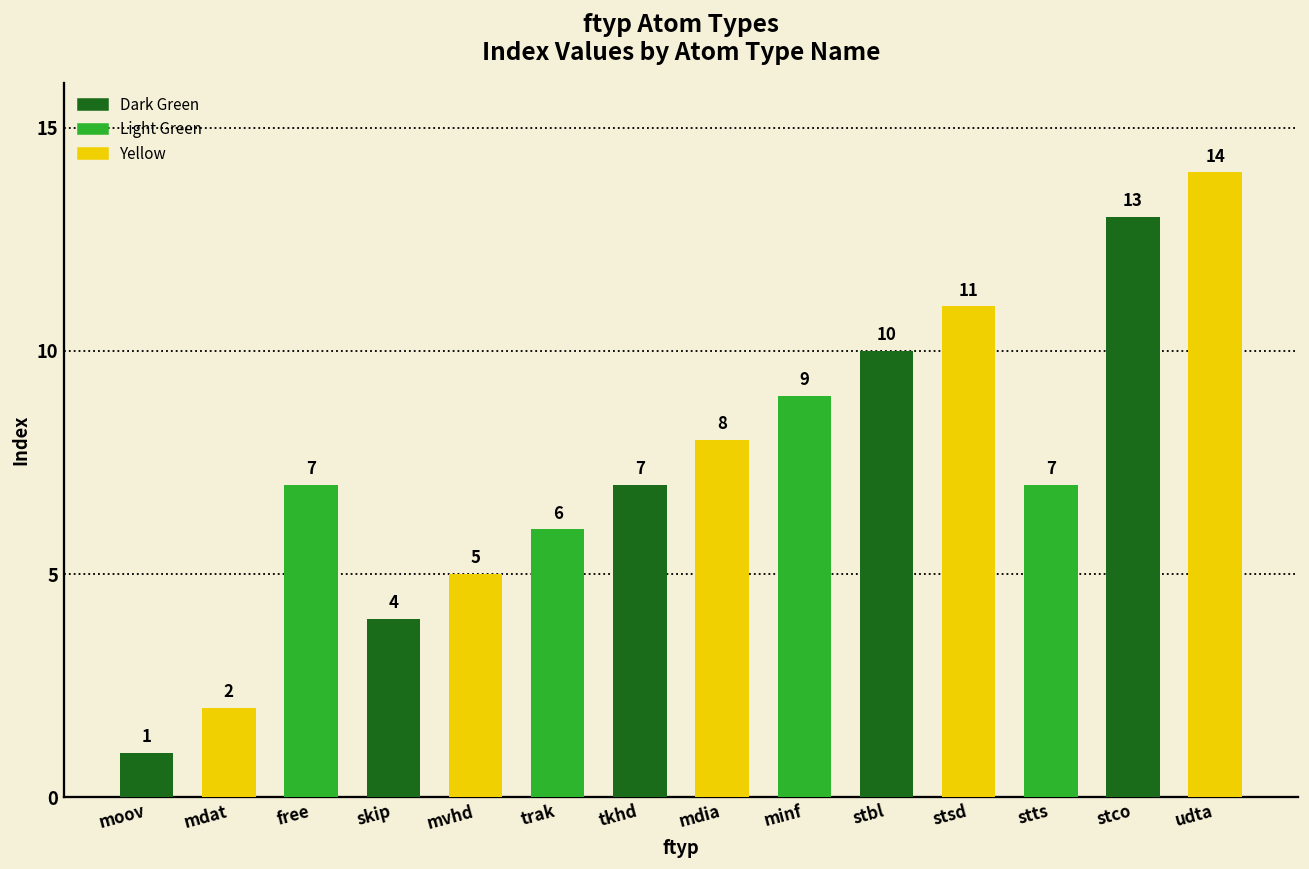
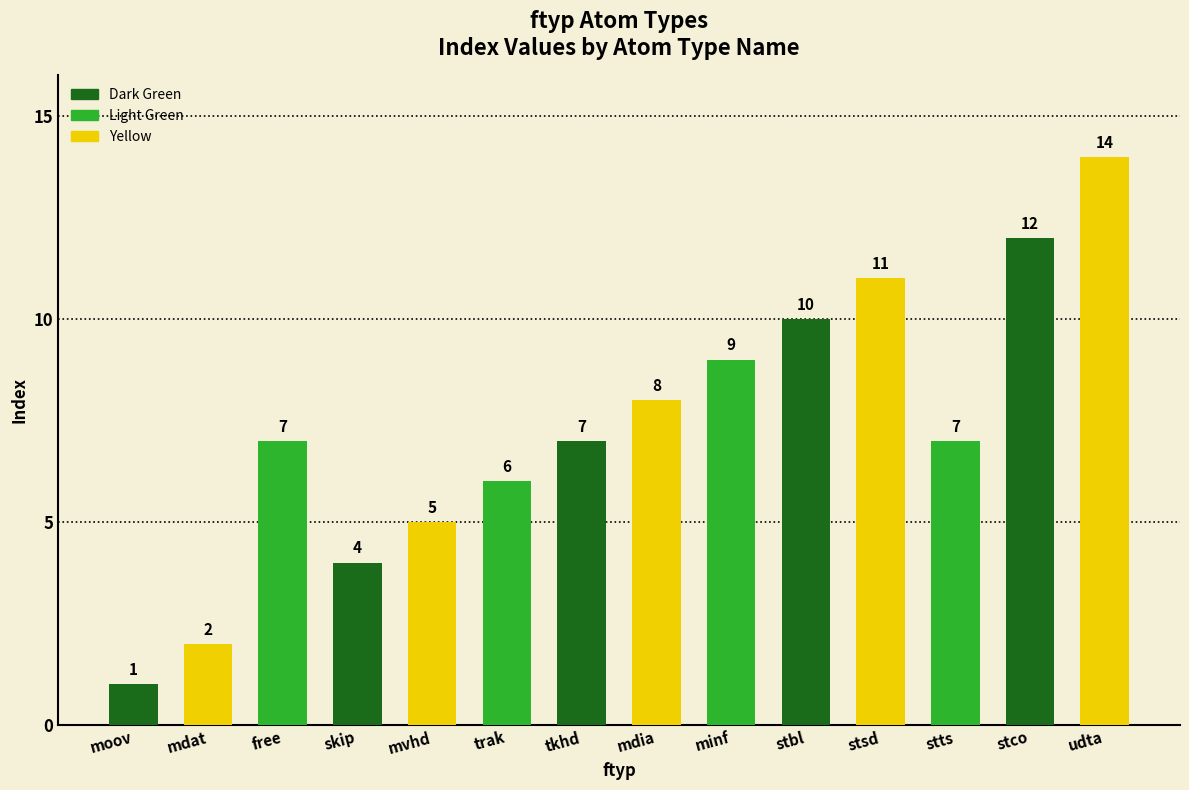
  {
    "moov": 1,
    "mdat": 2,
    "free": 7,
    "skip": 4,
    "mvhd": 5,
    "trak": 6,
    "tkhd": 7,
    "mdia": 8,
    "minf": 9,
    "stbl": 10,
    "stsd": 11,
    "stts": 7,
-   "stco": 13,
+   "stco": 12,
    "udta": 14
  }
